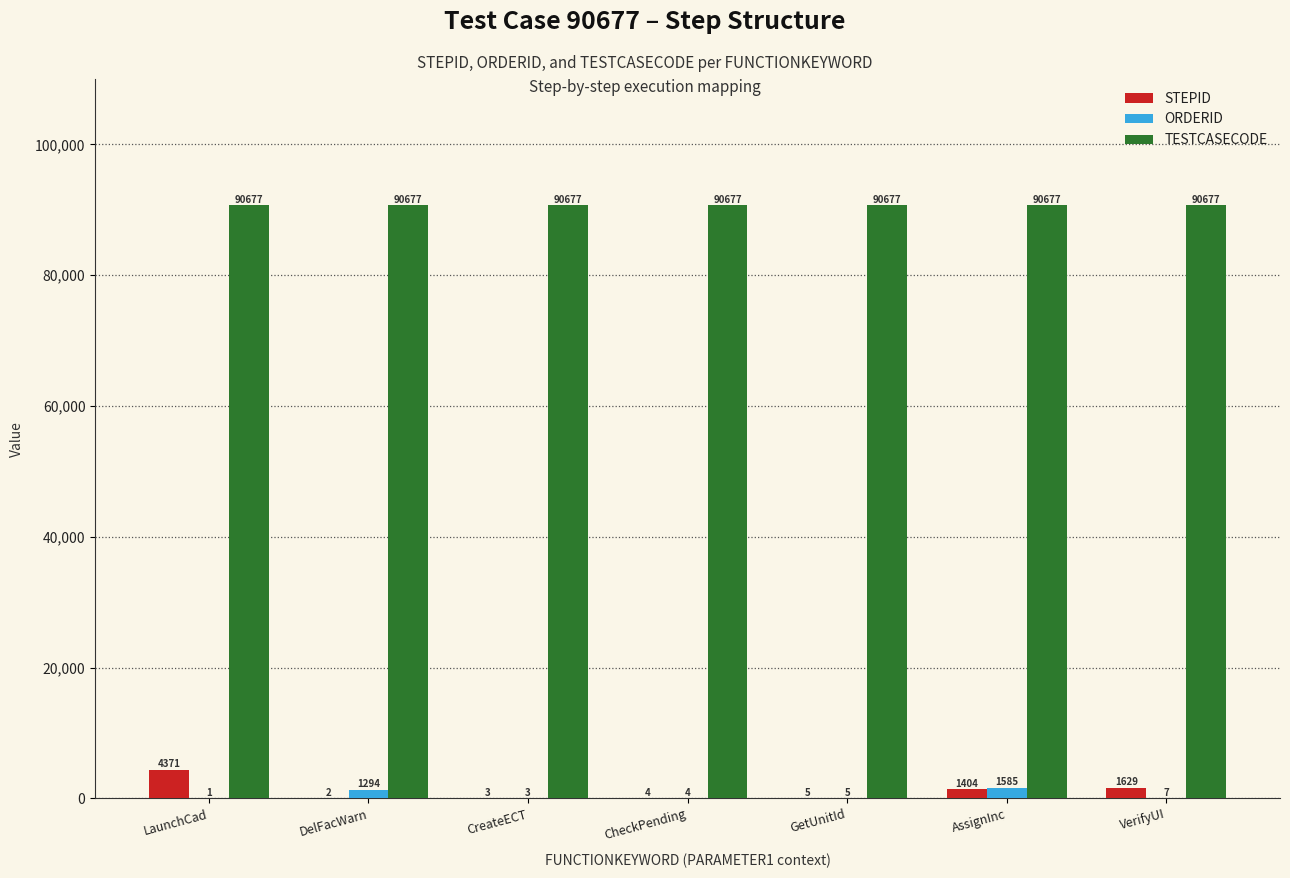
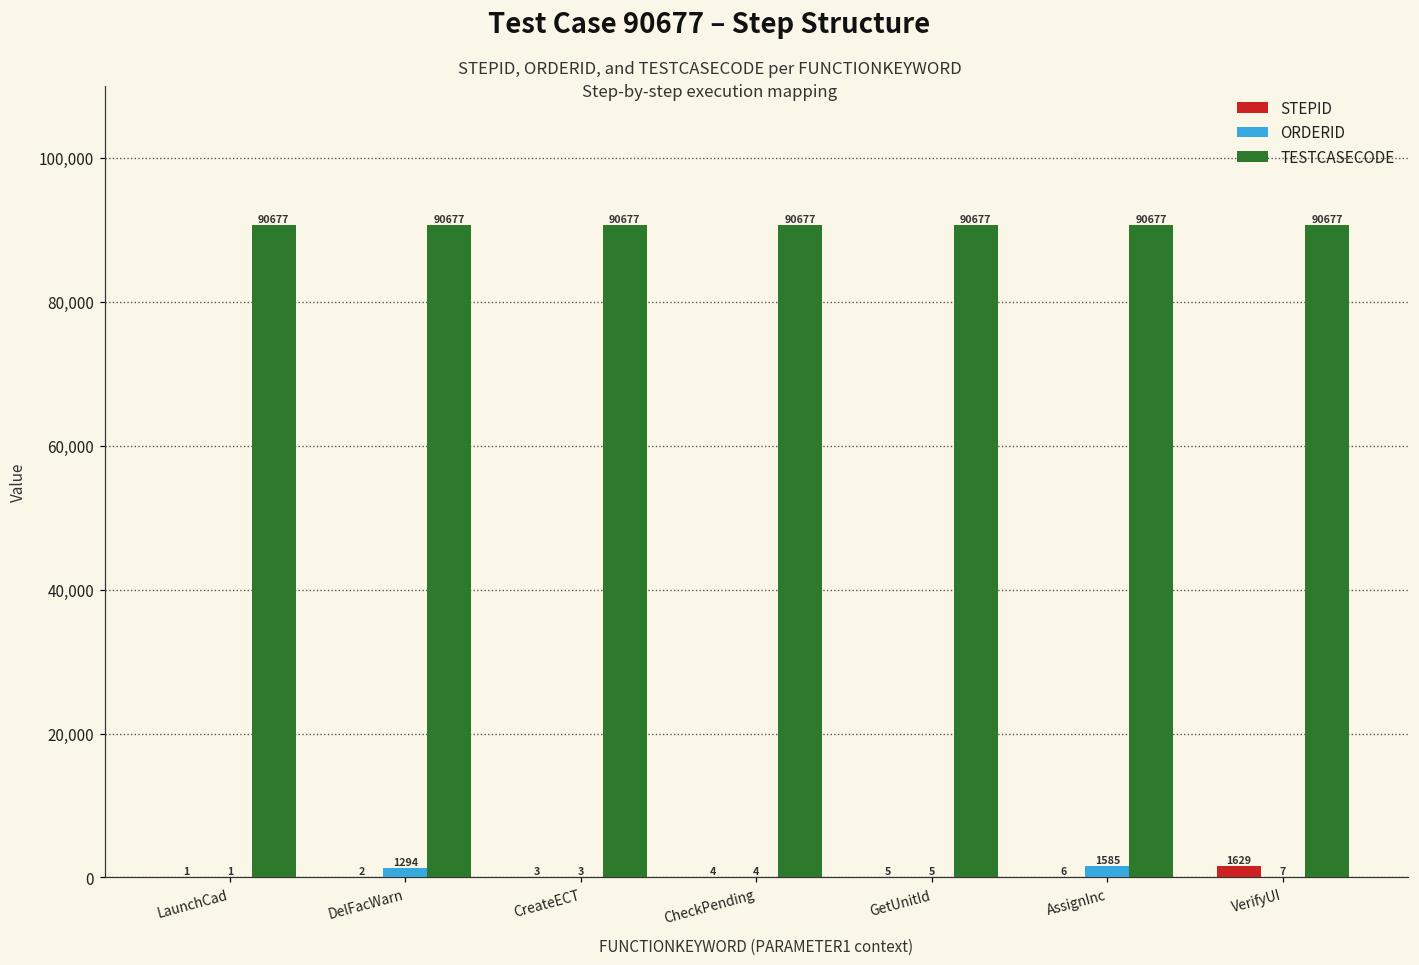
  {
    "STEPID": {
-     "LaunchCad": 4371,
+     "LaunchCad": 1,
      "DelFacWarn": 2,
      "CreateECT": 3,
      "CheckPending": 4,
      "GetUnitId": 5,
-     "AssignInc": 1404,
+     "AssignInc": 6,
      "VerifyUI": 1629
    },
    "ORDERID": {
      "LaunchCad": 1,
      "DelFacWarn": 1294,
      "CreateECT": 3,
      "CheckPending": 4,
      "GetUnitId": 5,
      "AssignInc": 1585,
      "VerifyUI": 7
    },
    "TESTCASECODE": {
      "LaunchCad": 90677,
      "DelFacWarn": 90677,
      "CreateECT": 90677,
      "CheckPending": 90677,
      "GetUnitId": 90677,
      "AssignInc": 90677,
      "VerifyUI": 90677
    }
  }
